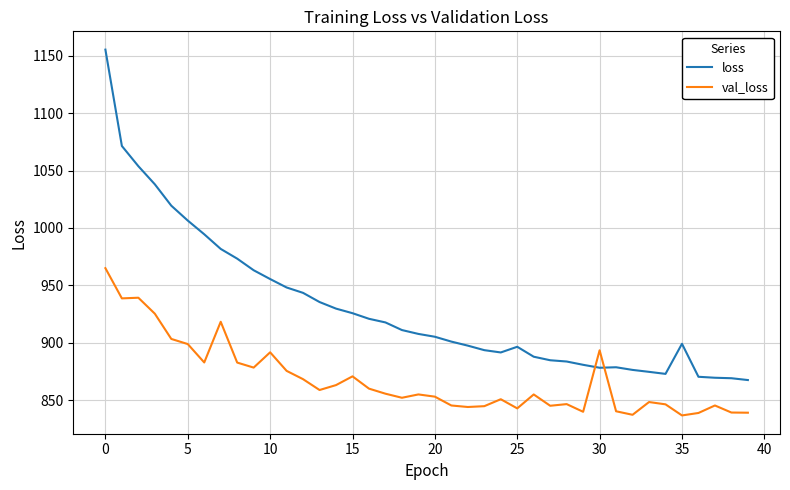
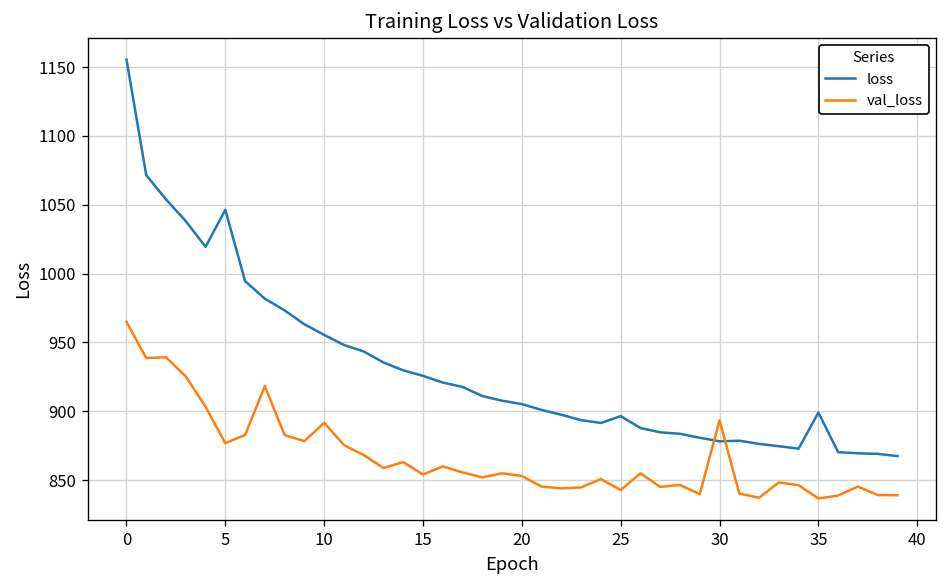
  {
    "loss": {
      "0": 1155,
-     "5": 1006,
+     "5": 1046,
      "10": 955,
      "15": 926,
      "20": 905,
      "25": 896,
      "30": 878,
      "35": 899
    },
    "val_loss": {
      "0": 965,
-     "5": 899,
+     "5": 877,
      "10": 892,
-     "15": 871,
+     "15": 854,
      "20": 853,
      "25": 843,
      "30": 893,
      "35": 837
    }
  }
